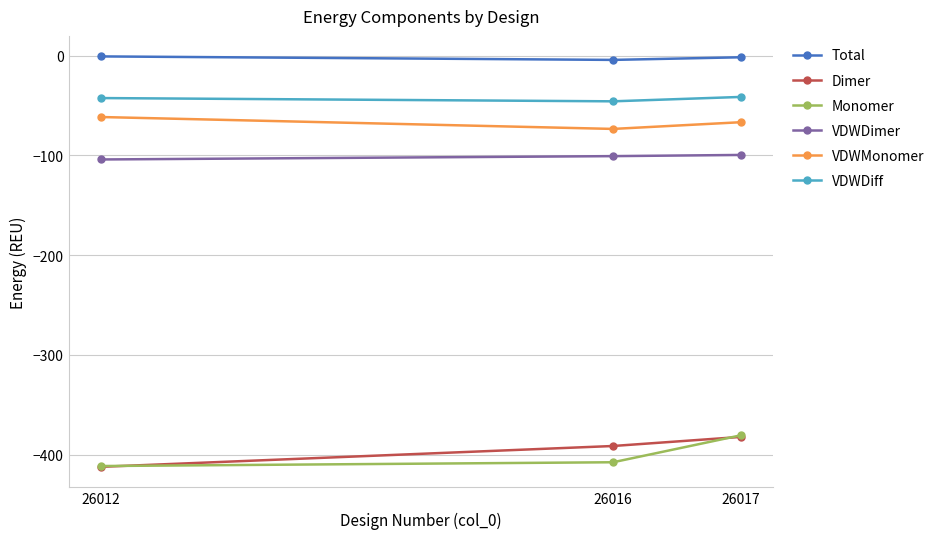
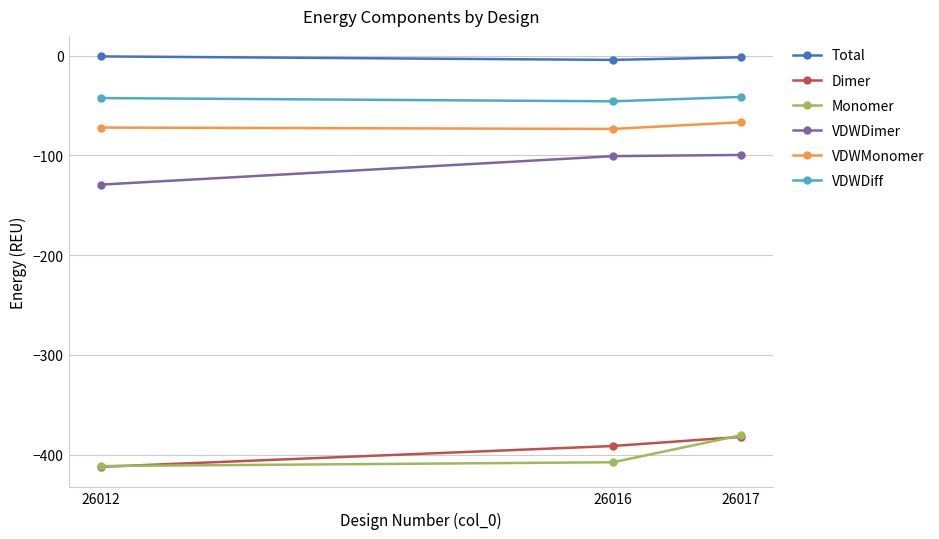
  {
    "Dimer": {
      "26016": -390
    },
    "Monomer": {
      "26016": -410
    },
    "VDWDimer": {
-     "26012": -100,
+     "26012": -130,
      "26016": -100,
      "26017": -100
    },
    "VDWMonomer": {
-     "26012": -60,
+     "26012": -70,
      "26016": -70,
      "26017": -70
    }
  }
